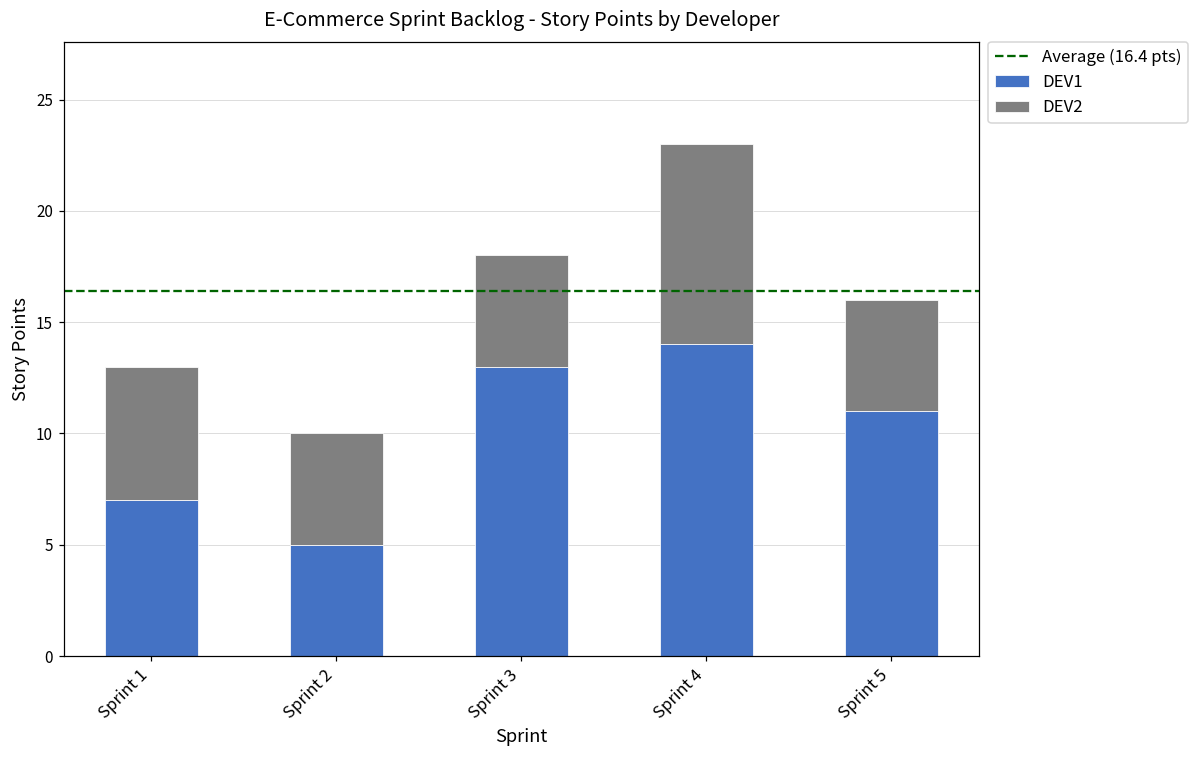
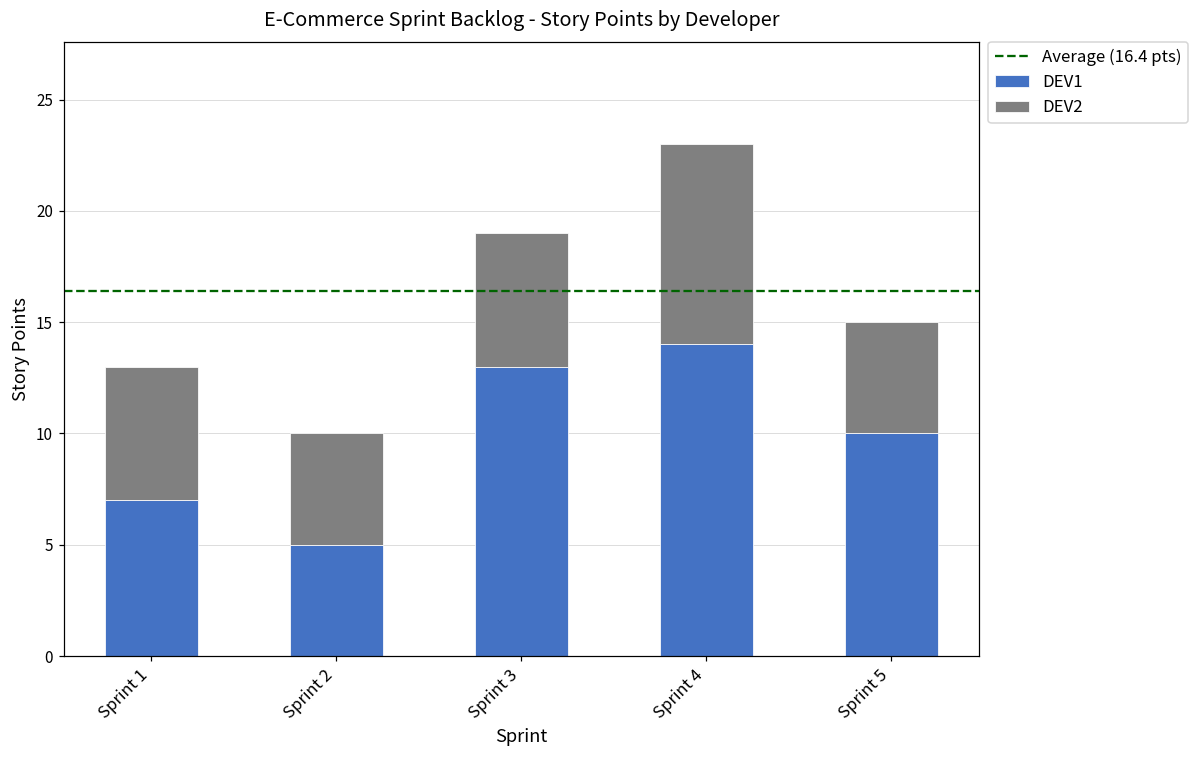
  {
    "DEV1": {
      "Sprint 1": 7,
      "Sprint 2": 5,
      "Sprint 3": 13,
      "Sprint 4": 14,
-     "Sprint 5": 11
+     "Sprint 5": 10
    },
    "DEV2": {
      "Sprint 1": 6,
      "Sprint 2": 5,
-     "Sprint 3": 5,
+     "Sprint 3": 6,
      "Sprint 4": 9,
      "Sprint 5": 5
    }
  }
